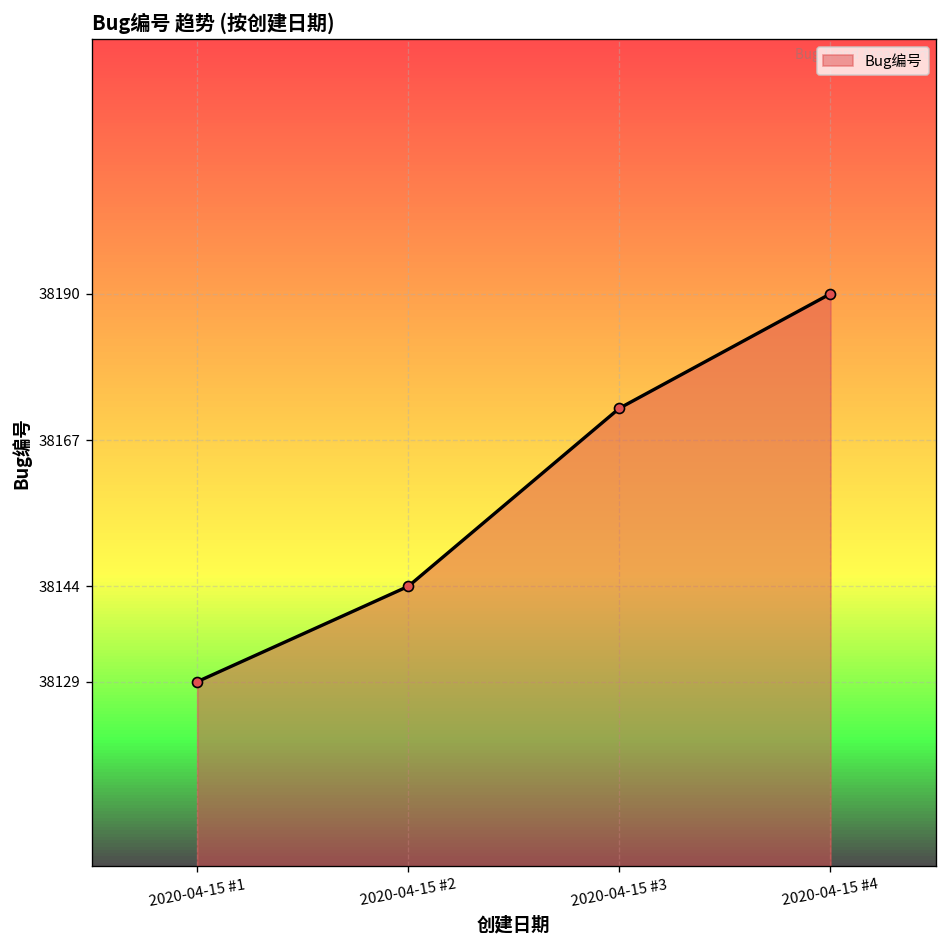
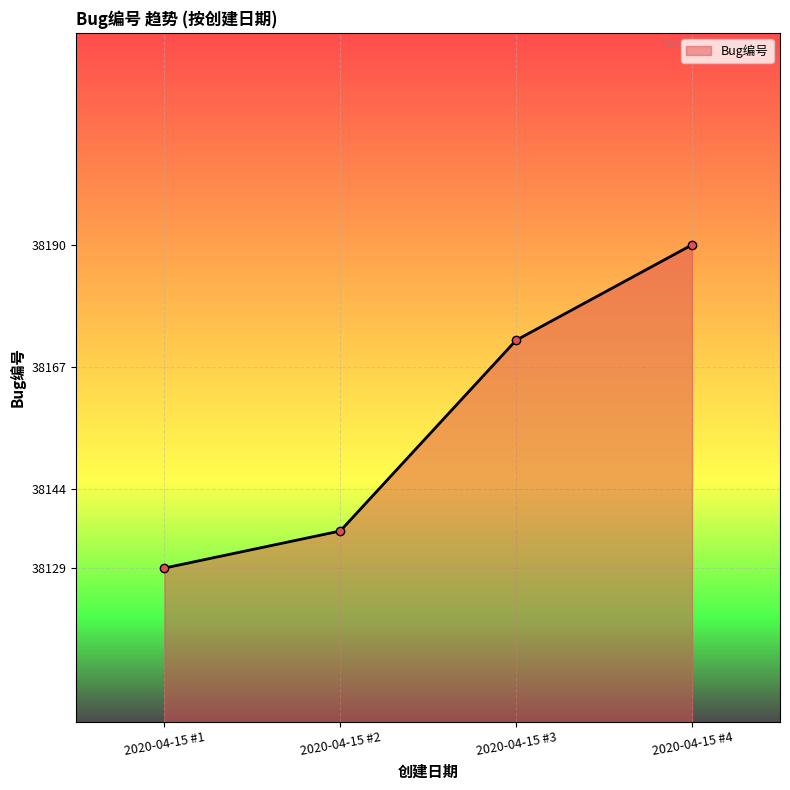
  {
    "2020-04-15 #1": 38129,
-   "2020-04-15 #2": 38144,
+   "2020-04-15 #2": 38136,
    "2020-04-15 #3": 38172,
    "2020-04-15 #4": 38190
  }
